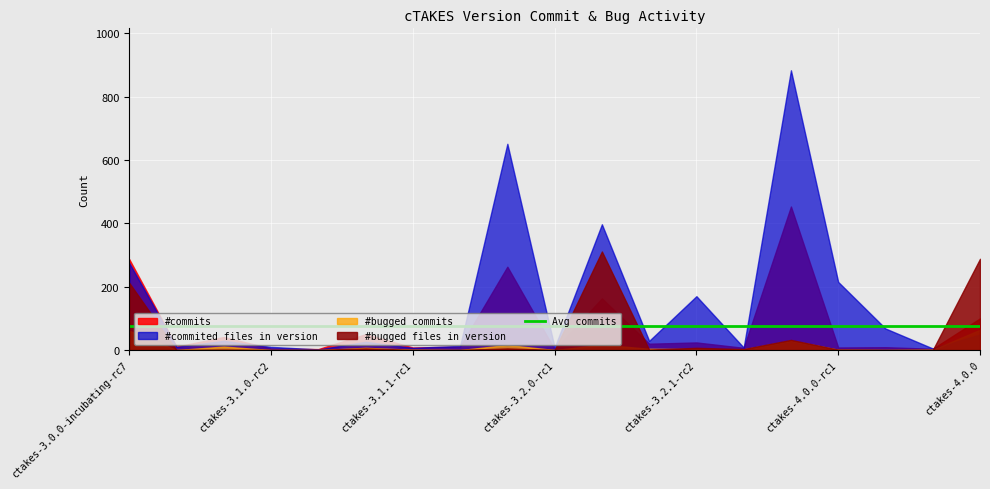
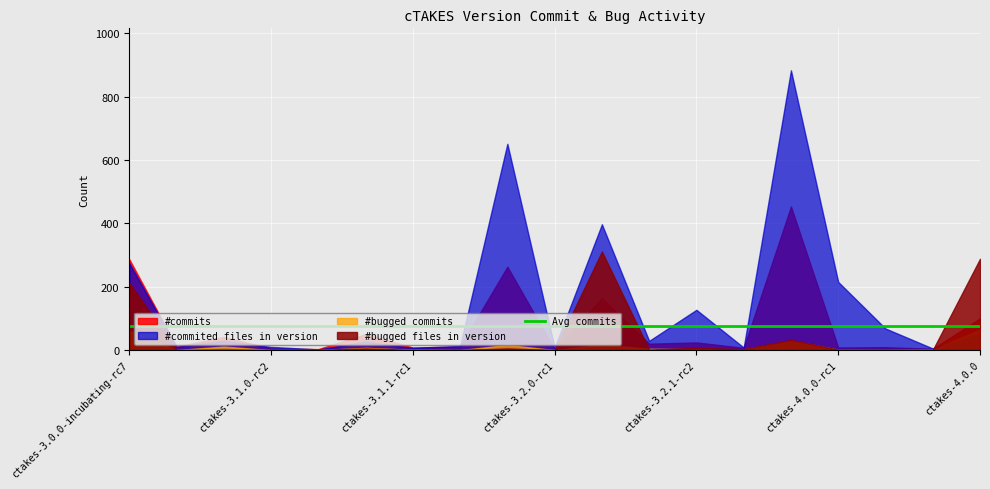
  {
    "#commits": {
      "ctakes-3.0.0-incubating-rc7": 290,
      "ctakes-3.2.1-rc2": 20,
      "ctakes-4.0.0": 100
    },
    "#commited files in version": {
      "ctakes-3.0.0-incubating-rc7": 280,
-     "ctakes-3.2.1-rc2": 170,
+     "ctakes-3.2.1-rc2": 130,
      "ctakes-4.0.0-rc1": 220,
      "ctakes-4.0.0": 50
    },
    "#bugged commits": {
      "ctakes-3.0.0-incubating-rc7": 60,
      "ctakes-4.0.0": 60
    },
    "#bugged files in version": {
      "ctakes-3.0.0-incubating-rc7": 210,
      "ctakes-4.0.0": 290
    }
  }
